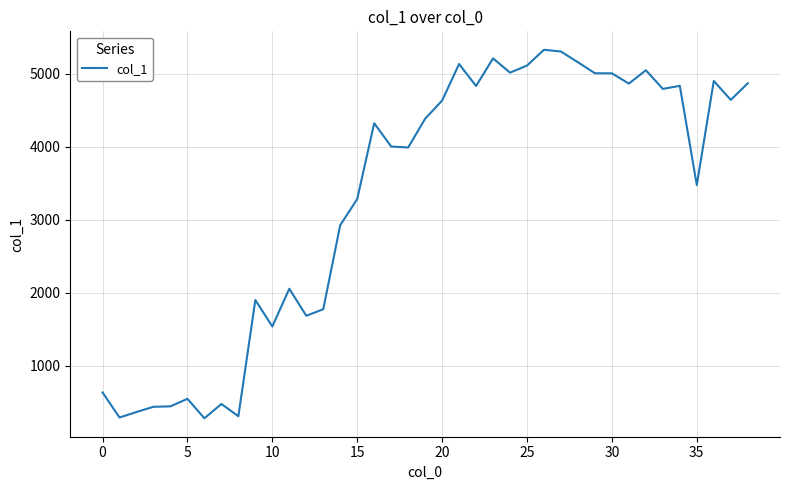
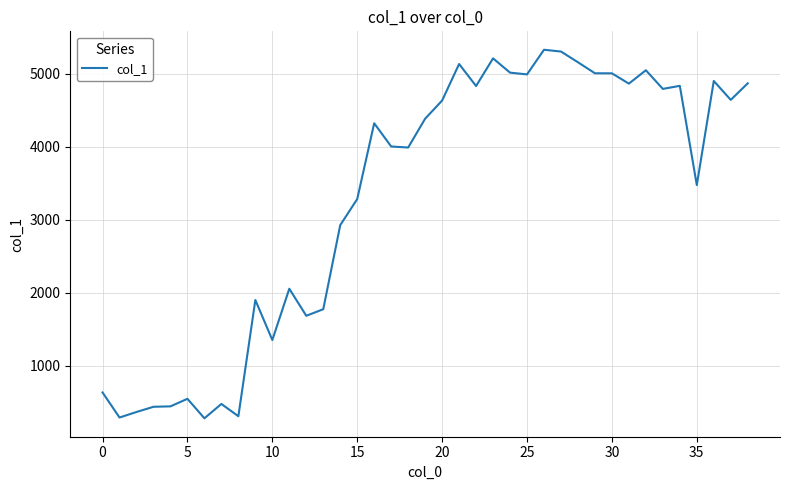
  {
    "0": 600,
    "5": 500,
-   "10": 1500,
+   "10": 1400,
    "15": 3300,
    "20": 4600,
-   "25": 5100,
+   "25": 5000,
    "30": 5000,
    "35": 3500
  }
